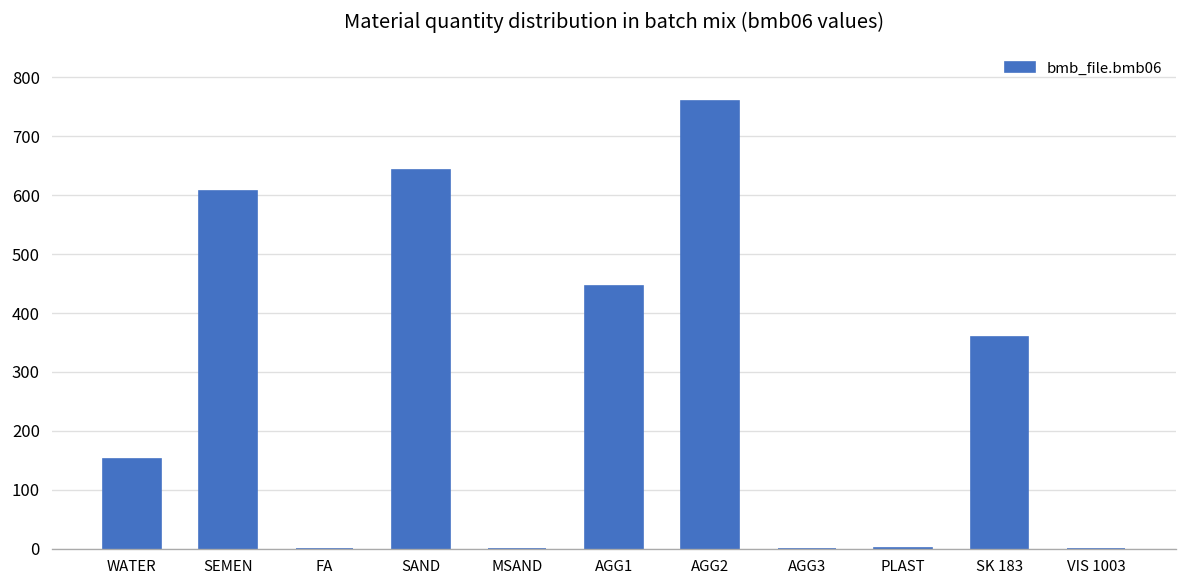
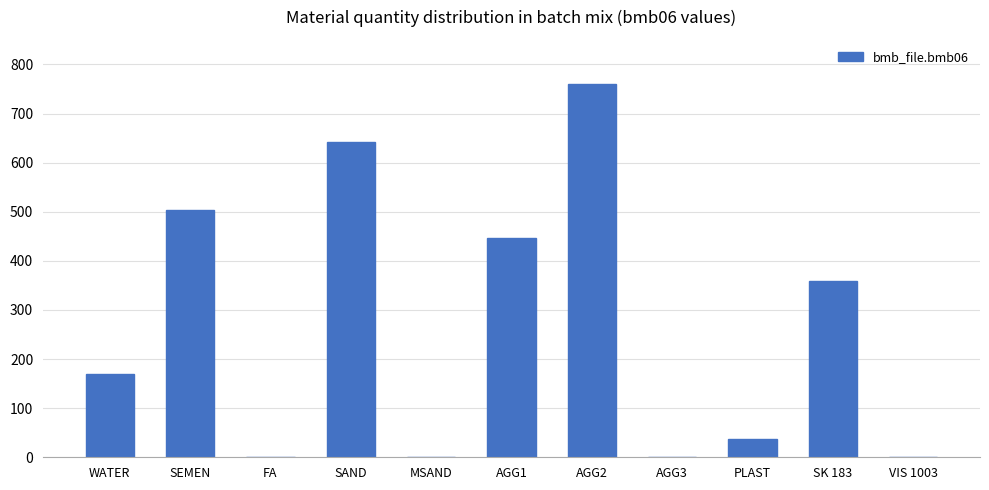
  {
-   "WATER": 150,
-   "SEMEN": 610,
+   "WATER": 170,
+   "SEMEN": 500,
    "FA": 0,
    "SAND": 640,
    "MSAND": 0,
    "AGG1": 450,
    "AGG2": 760,
    "AGG3": 0,
-   "PLAST": 0,
+   "PLAST": 40,
    "SK 183": 360,
    "VIS 1003": 0
  }
